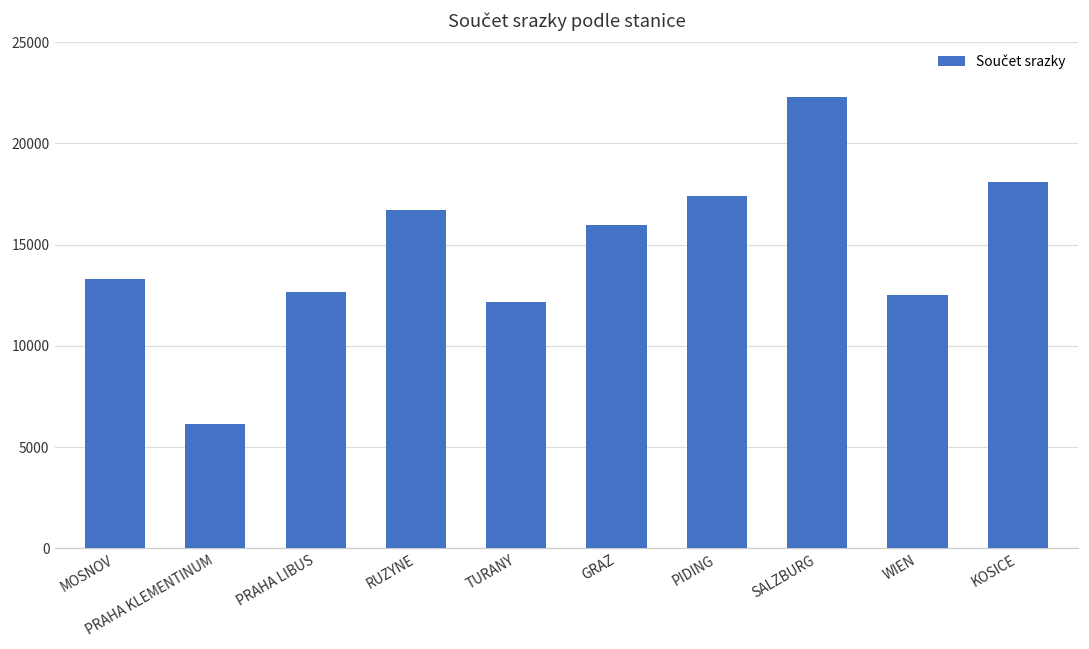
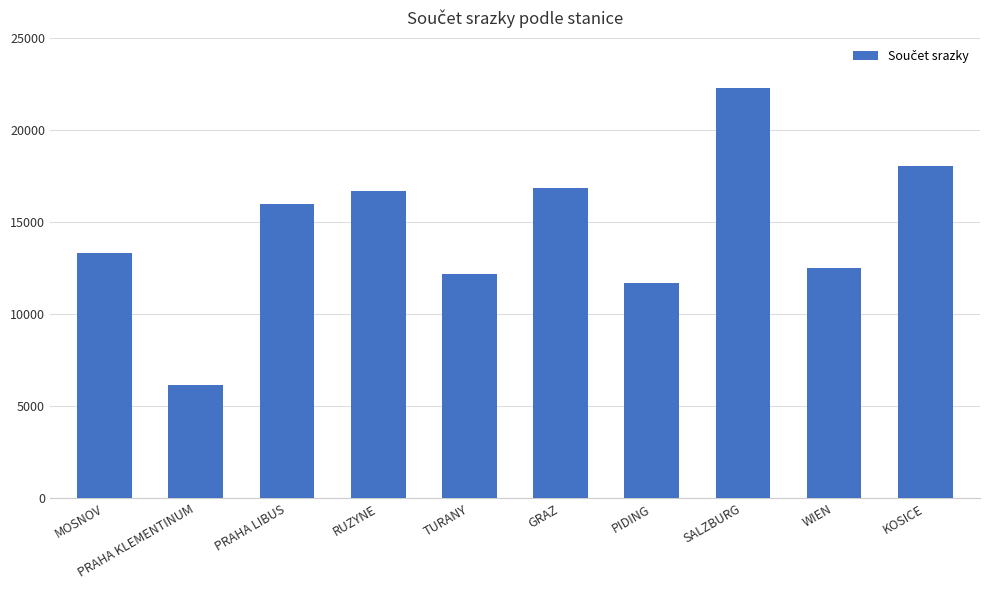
  {
    "MOSNOV": 13300,
    "PRAHA KLEMENTINUM": 6100,
-   "PRAHA LIBUS": 12700,
+   "PRAHA LIBUS": 16000,
    "RUZYNE": 16700,
    "TURANY": 12200,
-   "GRAZ": 16000,
-   "PIDING": 17400,
+   "GRAZ": 16900,
+   "PIDING": 11700,
    "SALZBURG": 22300,
    "WIEN": 12500,
    "KOSICE": 18100
  }
